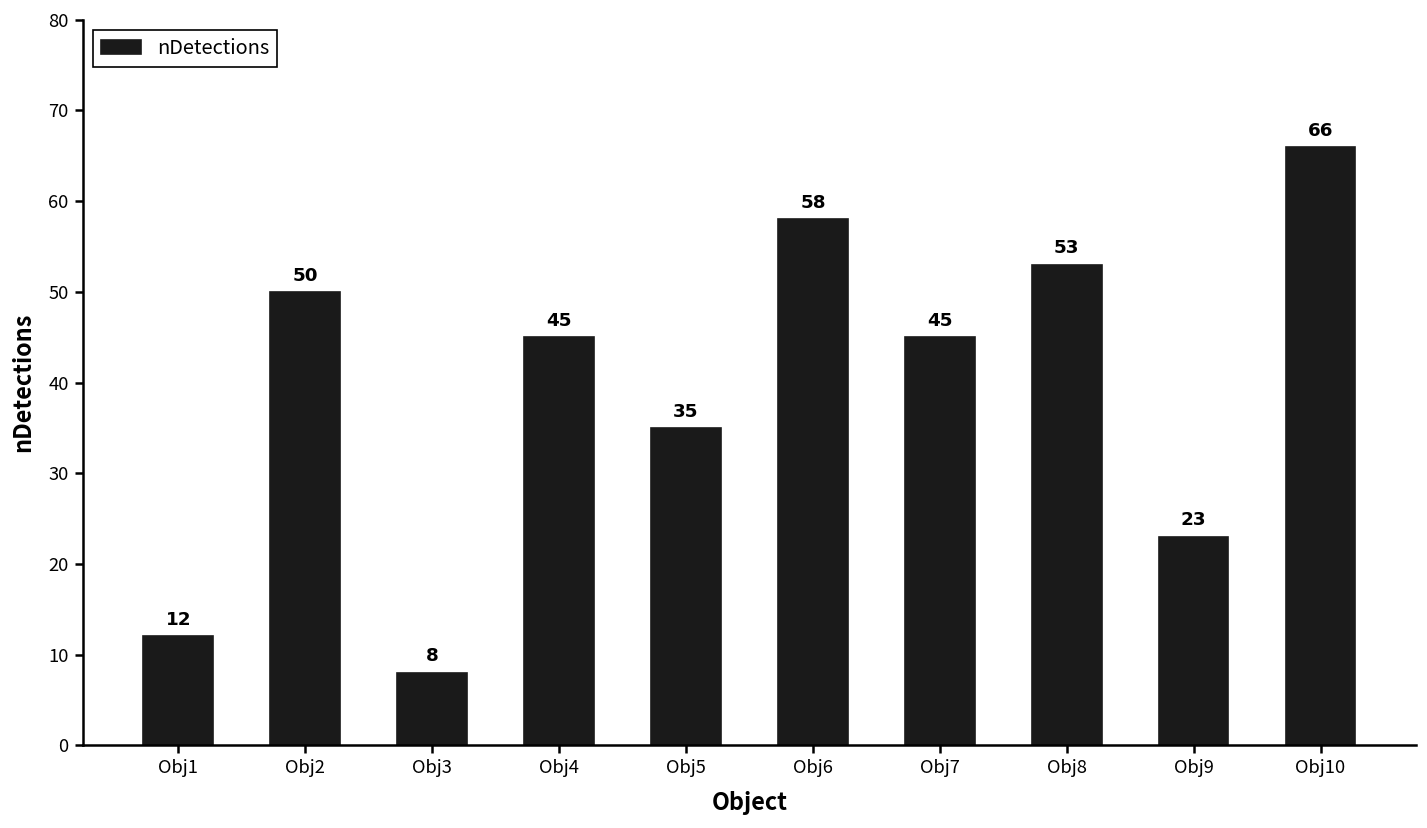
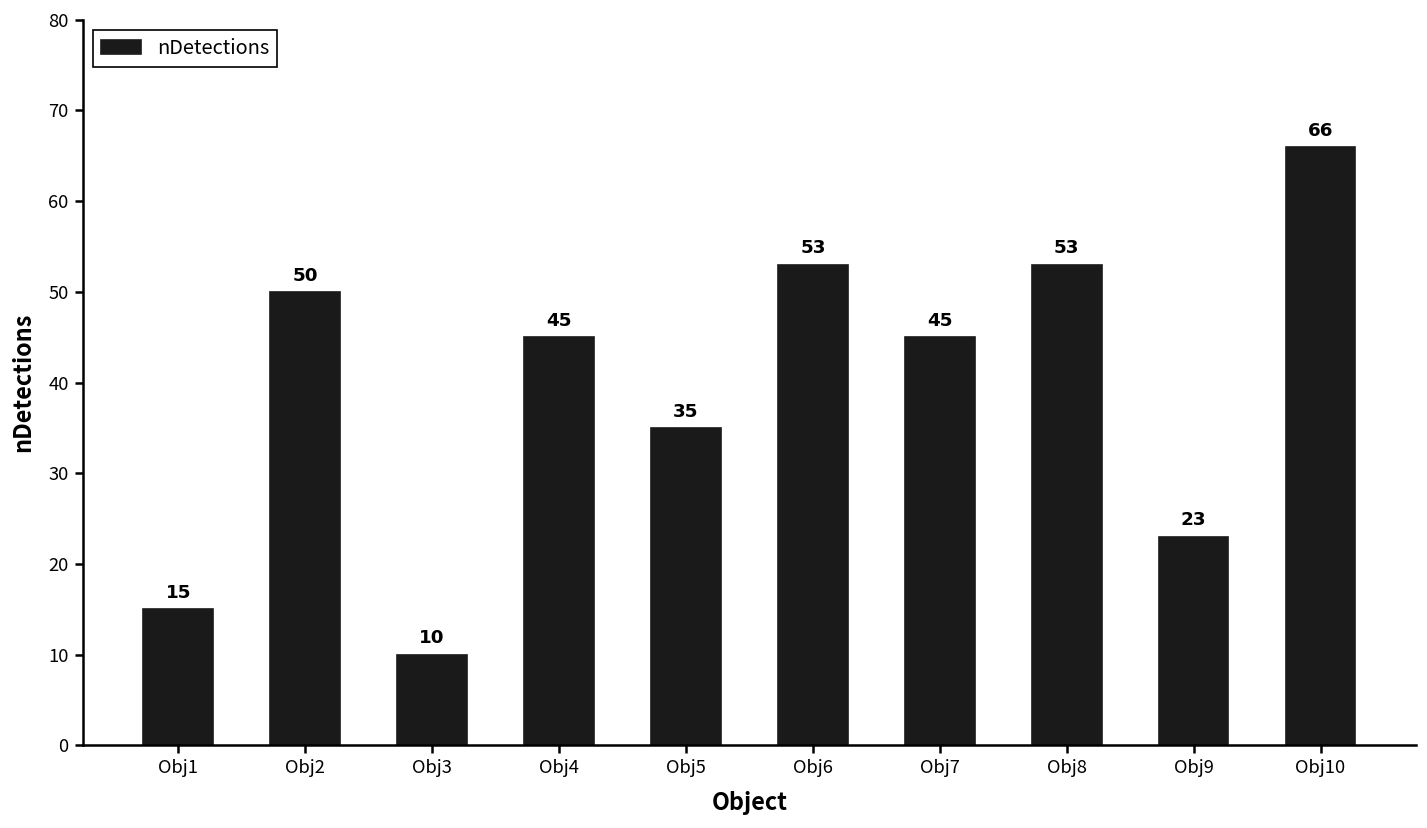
  {
-   "Obj1": 12,
+   "Obj1": 15,
    "Obj2": 50,
-   "Obj3": 8,
+   "Obj3": 10,
    "Obj4": 45,
    "Obj5": 35,
-   "Obj6": 58,
+   "Obj6": 53,
    "Obj7": 45,
    "Obj8": 53,
    "Obj9": 23,
    "Obj10": 66
  }
